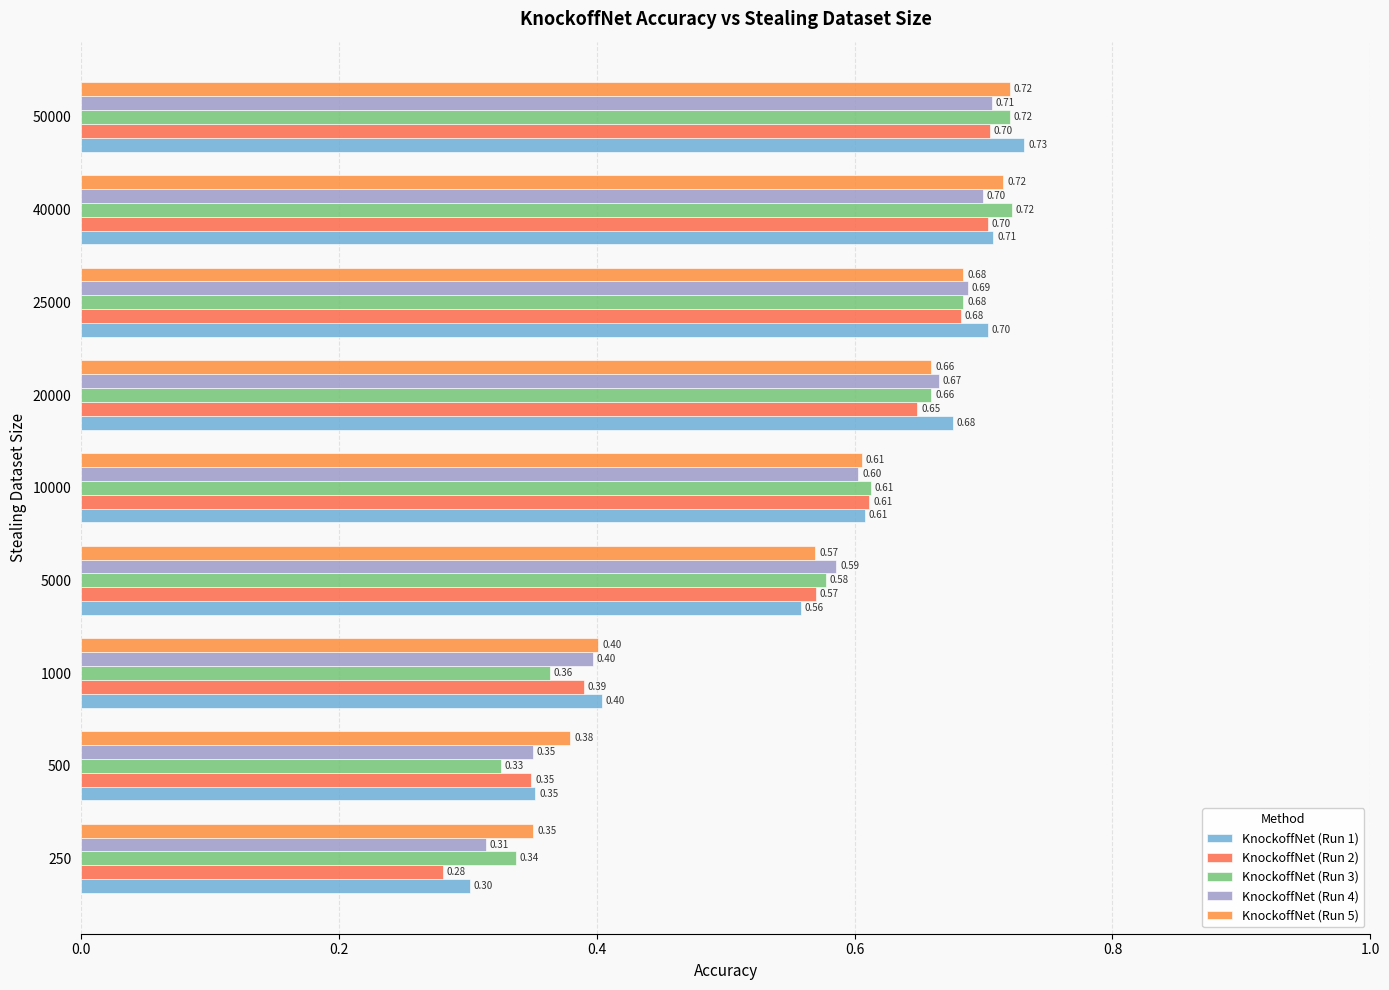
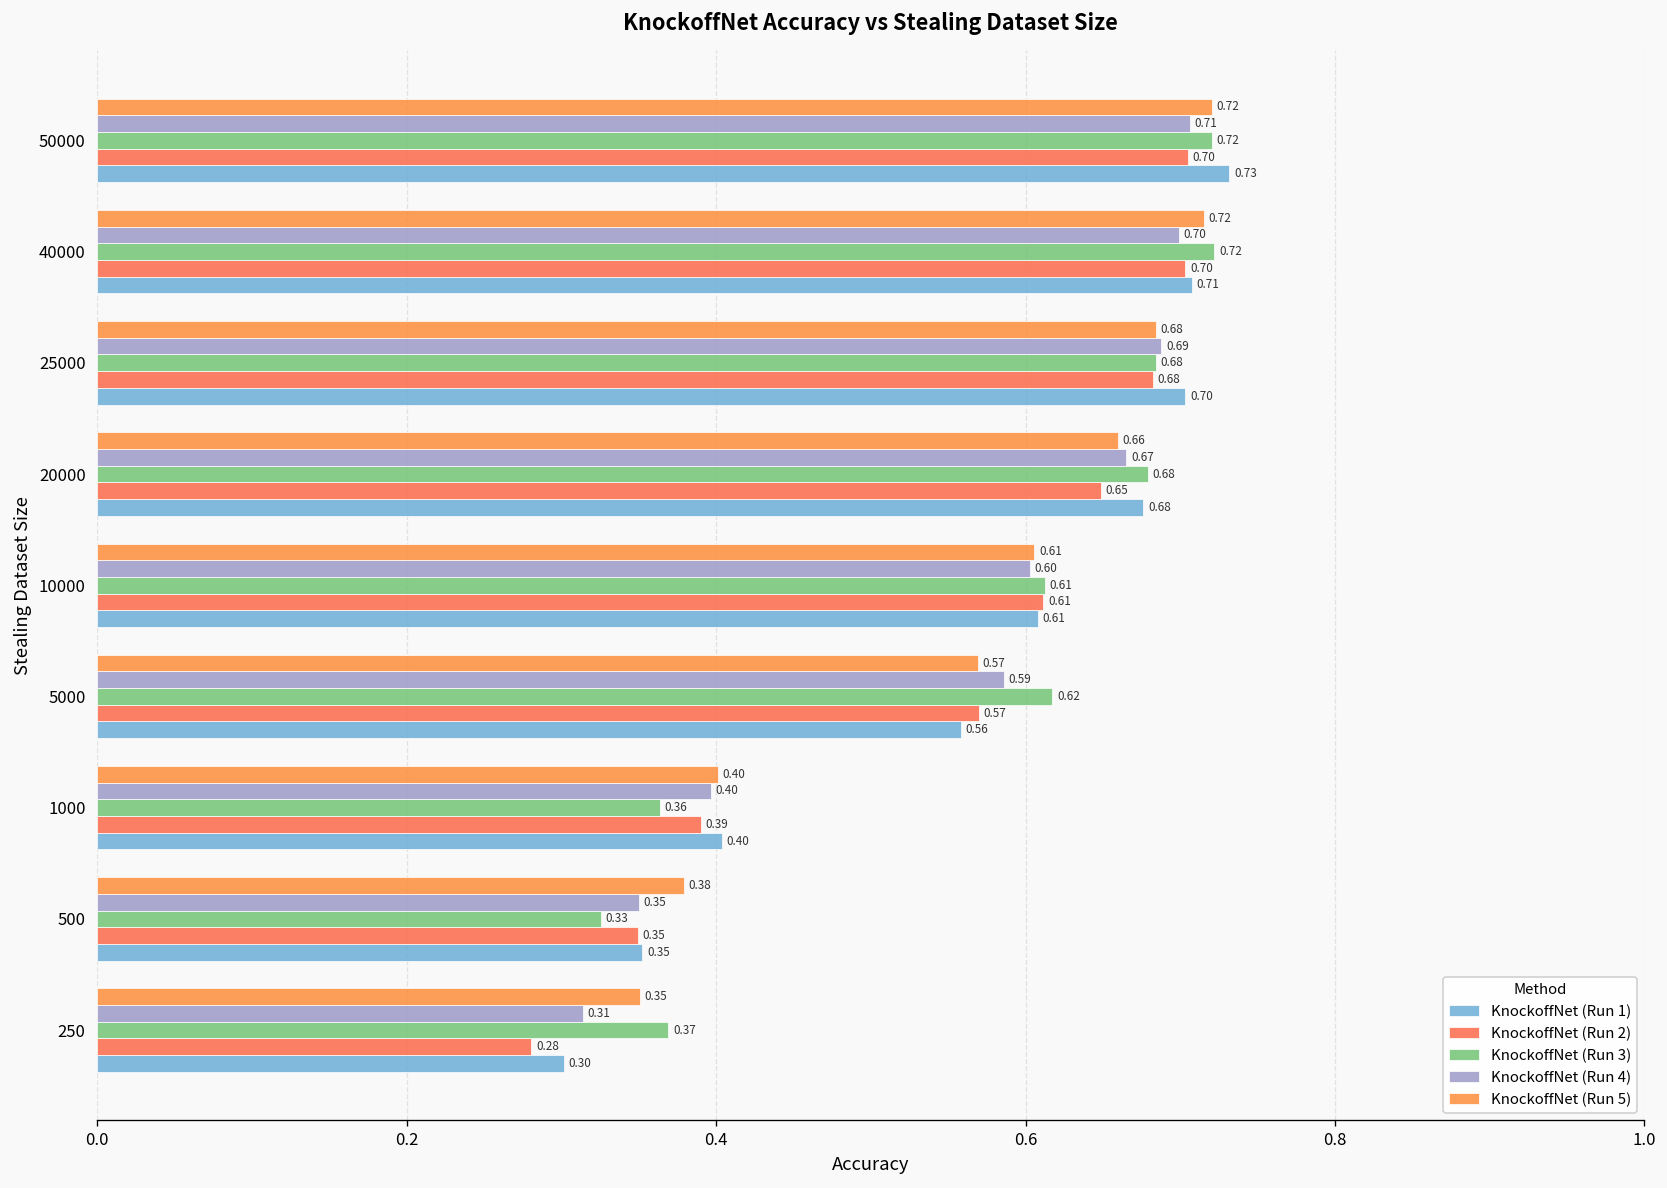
  {
    "KnockoffNet (Run 3)": {
      "50000": 0.72,
      "40000": 0.72,
      "25000": 0.68,
-     "20000": 0.66,
+     "20000": 0.68,
      "10000": 0.61,
-     "5000": 0.58,
+     "5000": 0.62,
      "1000": 0.36,
      "500": 0.33,
-     "250": 0.34
+     "250": 0.37
    }
  }
